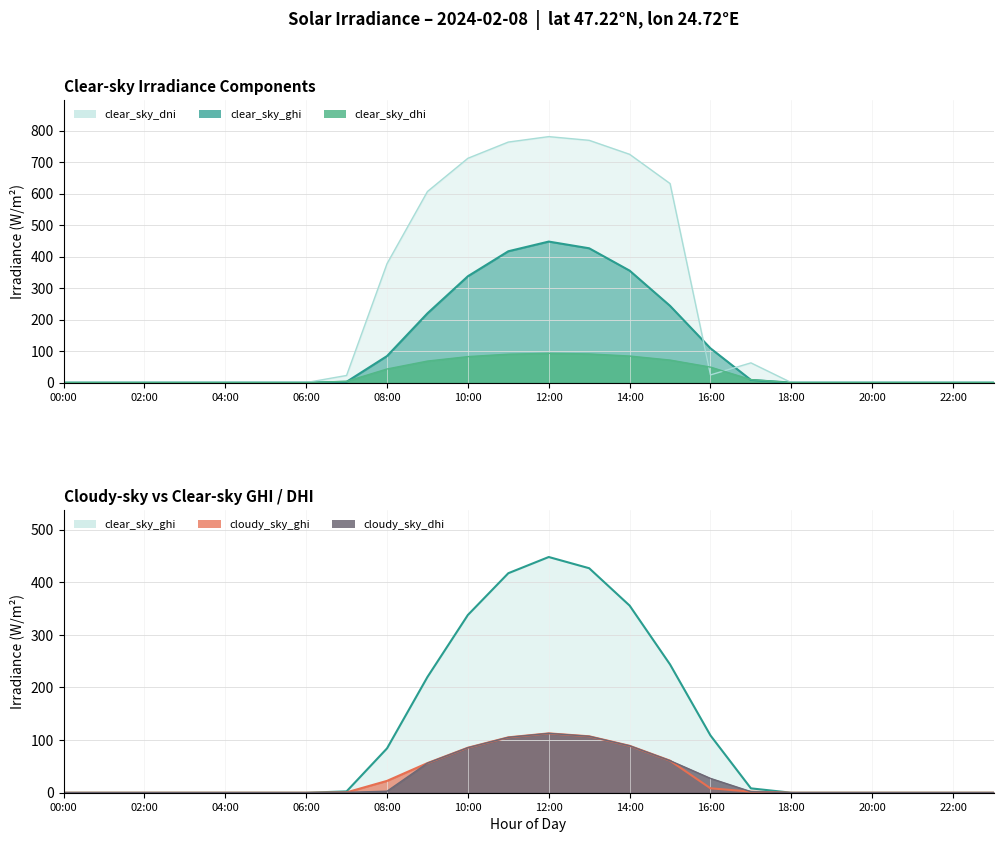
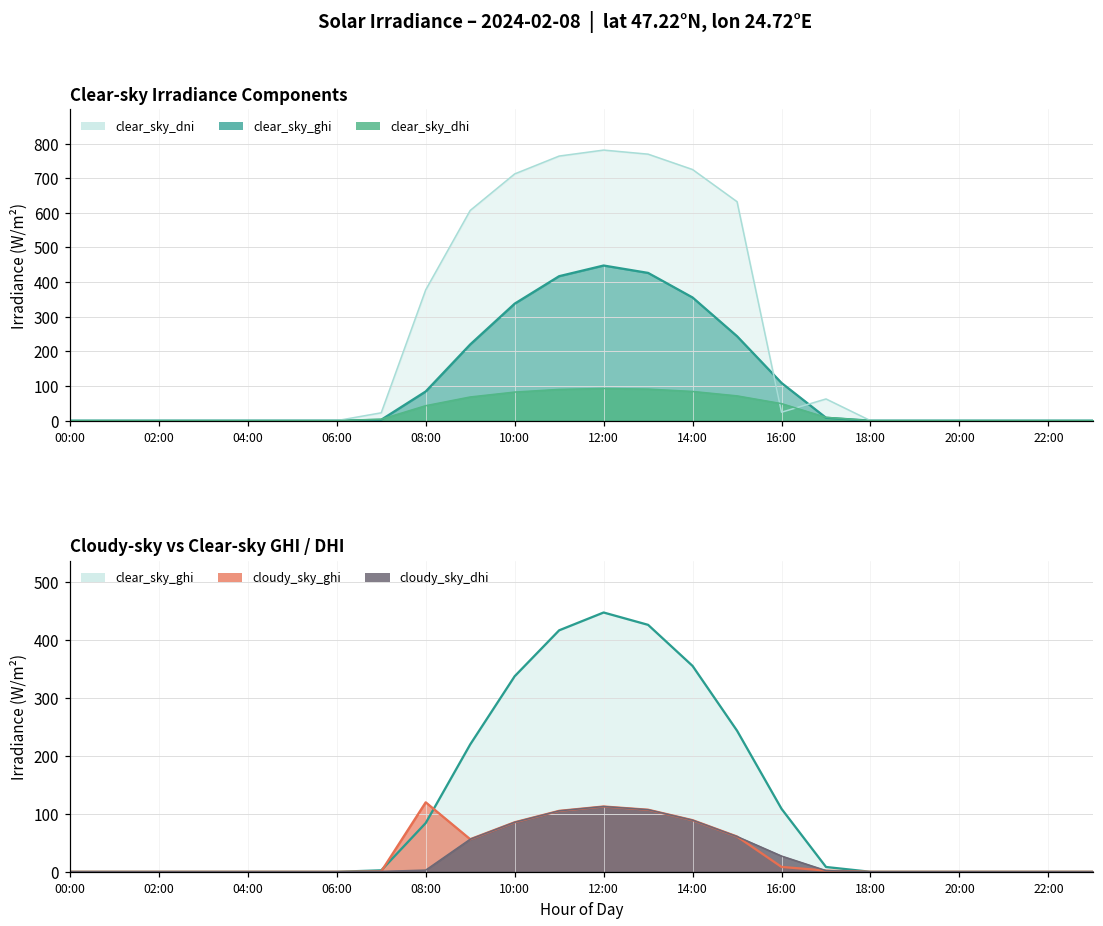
  {
    "Clear-sky Irradiance Components": {
      "clear_sky_dni": {
        "08:00": 380,
        "10:00": 710,
        "12:00": 780,
        "14:00": 730,
        "16:00": 20
      }
    },
    "Cloudy-sky vs Clear-sky GHI / DHI": {
      "clear_sky_ghi": {
        "08:00": 80,
        "10:00": 340,
        "12:00": 450,
        "14:00": 360,
        "16:00": 110
      },
      "cloudy_sky_ghi": {
-       "08:00": 20,
+       "08:00": 120,
        "16:00": 10
      },
      "cloudy_sky_dhi": {
        "08:00": 0,
        "16:00": 30
      }
    }
  }
